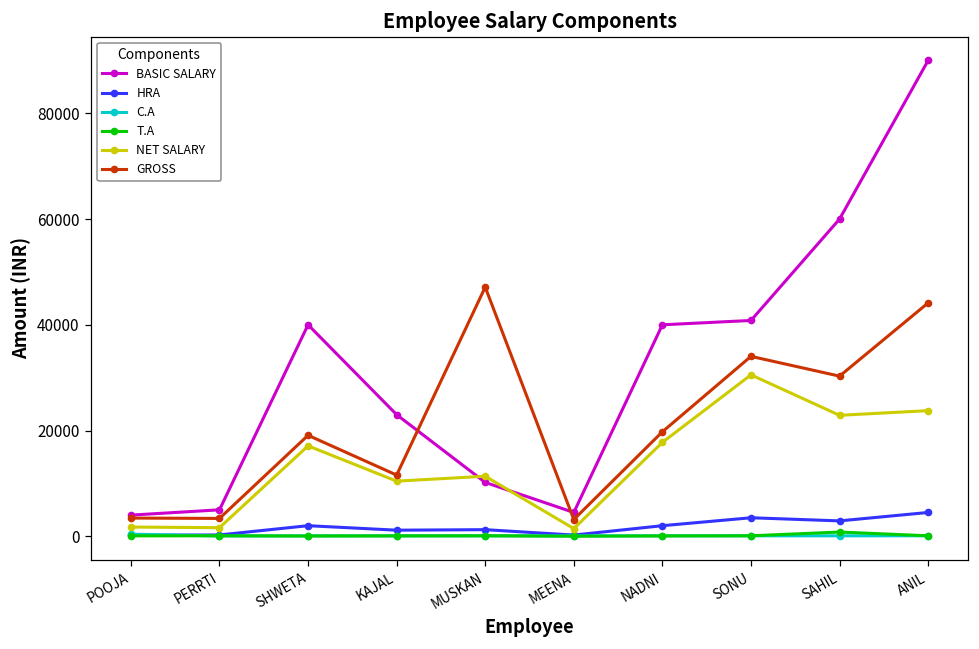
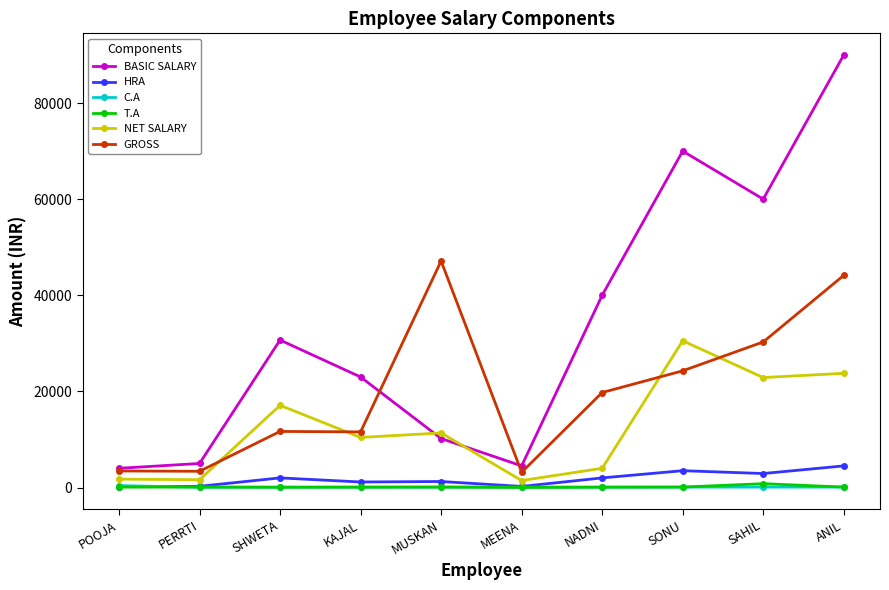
  {
    "BASIC SALARY": {
      "POOJA": 4000,
      "PERRTI": 5000,
-     "SHWETA": 40000,
+     "SHWETA": 31000,
      "KAJAL": 23000,
      "MUSKAN": 10000,
      "MEENA": 5000,
      "NADNI": 40000,
-     "SONU": 41000,
+     "SONU": 70000,
      "SAHIL": 60000,
      "ANIL": 90000
    },
    "HRA": {
      "SHWETA": 2000,
      "KAJAL": 1000,
      "MUSKAN": 1000,
      "NADNI": 2000,
      "SONU": 4000,
      "SAHIL": 3000,
      "ANIL": 5000
    },
    "C.A": {
      "SAHIL": 0
    },
    "T.A": {
      "SAHIL": 1000
    },
    "NET SALARY": {
      "POOJA": 2000,
      "PERRTI": 2000,
      "SHWETA": 17000,
      "KAJAL": 10000,
      "MUSKAN": 11000,
      "MEENA": 1000,
-     "NADNI": 18000,
+     "NADNI": 4000,
      "SONU": 31000,
      "SAHIL": 23000,
      "ANIL": 24000
    },
    "GROSS": {
      "POOJA": 3000,
      "PERRTI": 3000,
-     "SHWETA": 19000,
+     "SHWETA": 12000,
      "KAJAL": 12000,
      "MUSKAN": 47000,
      "MEENA": 3000,
      "NADNI": 20000,
-     "SONU": 34000,
+     "SONU": 24000,
      "SAHIL": 30000,
      "ANIL": 44000
    }
  }
